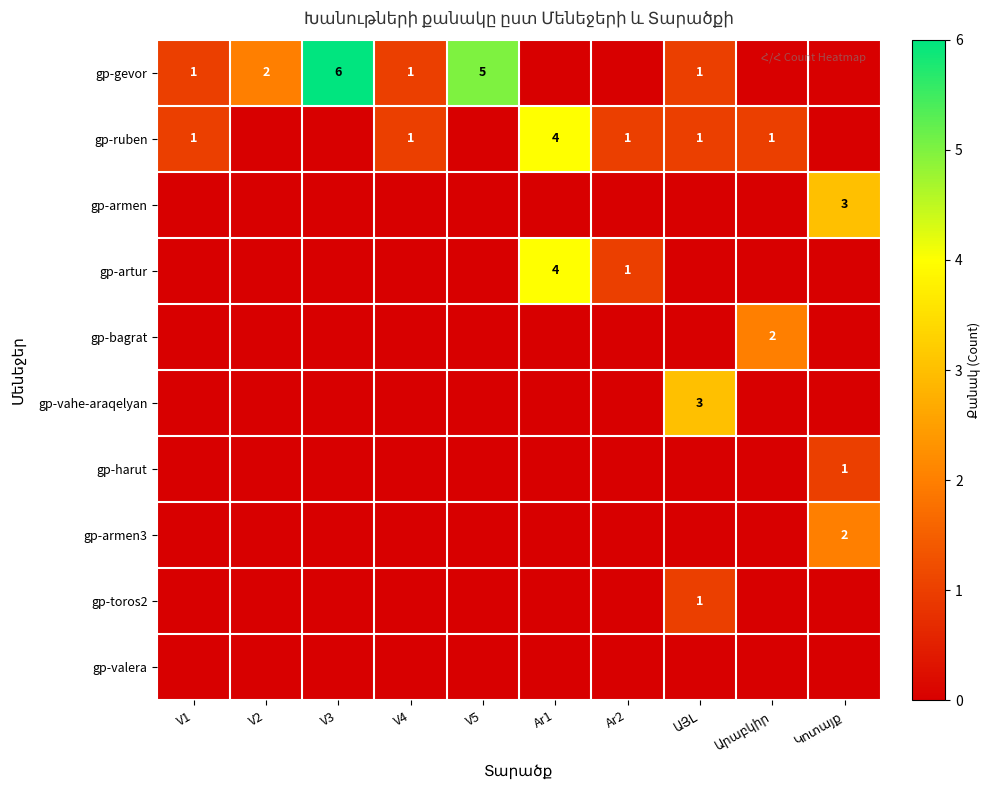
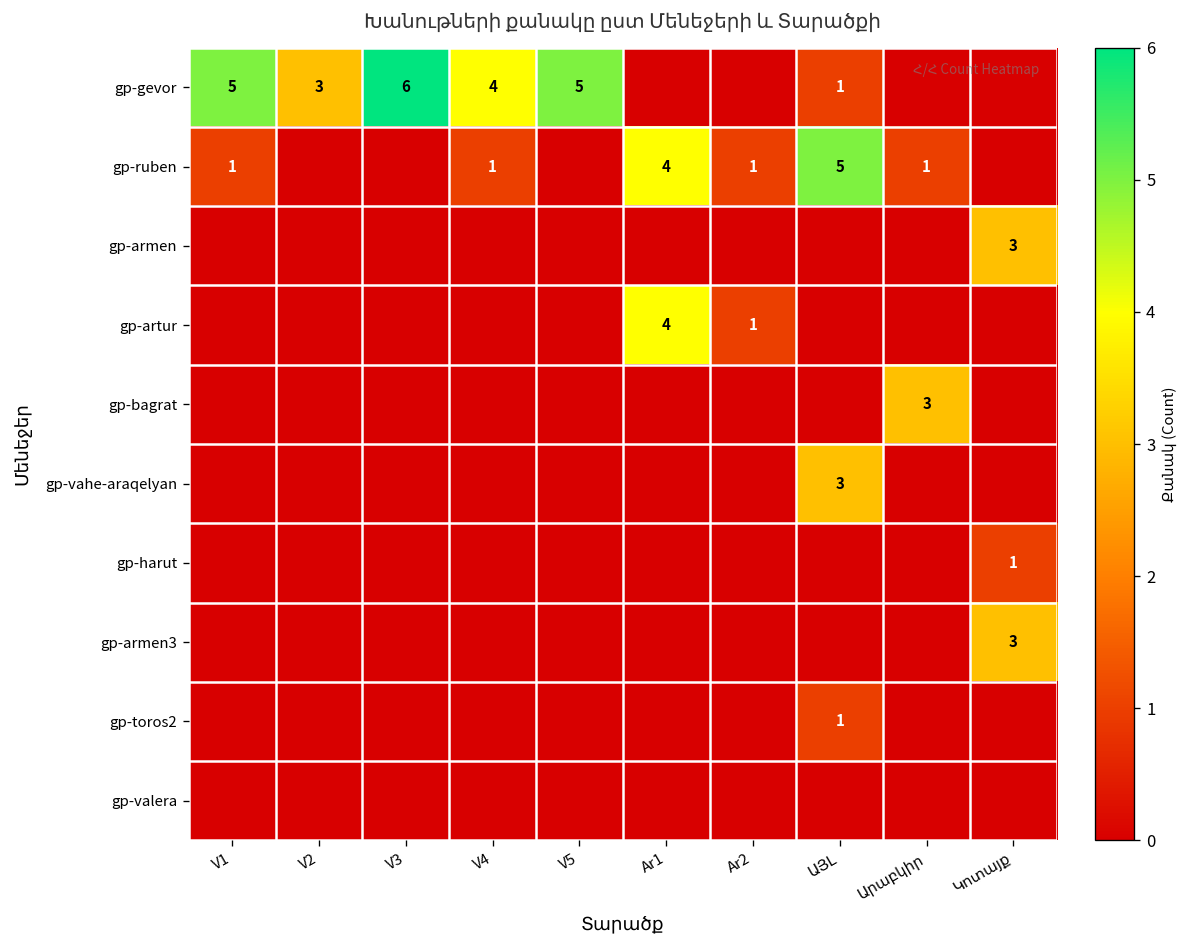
  {
    "gp-gevor": {
-     "V1": 1,
-     "V2": 2,
+     "V1": 5,
+     "V2": 3,
      "V3": 6,
-     "V4": 1,
+     "V4": 4,
      "V5": 5,
      "ԱՅԼ": 1
    },
    "gp-ruben": {
      "V1": 1,
      "V4": 1,
      "Ar1": 4,
      "Ar2": 1,
-     "ԱՅԼ": 1,
+     "ԱՅԼ": 5,
      "Արաբկիր": 1
    },
    "gp-armen": {
      "Կոտայք": 3
    },
    "gp-artur": {
      "Ar1": 4,
      "Ar2": 1
    },
    "gp-bagrat": {
-     "Արաբկիր": 2
+     "Արաբկիր": 3
    },
    "gp-vahe-araqelyan": {
      "ԱՅԼ": 3
    },
    "gp-harut": {
      "Կոտայք": 1
    },
    "gp-armen3": {
-     "Կոտայք": 2
+     "Կոտայք": 3
    },
    "gp-toros2": {
      "ԱՅԼ": 1
    }
  }
